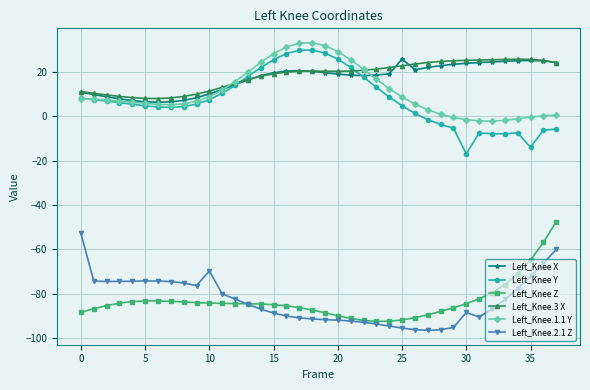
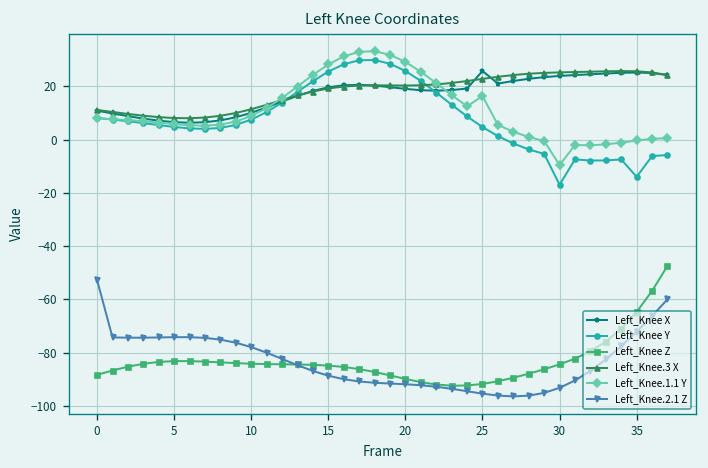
  {
    "Left_Knee X": {
      "10": 10,
      "20": 19,
      "25": 26,
      "30": 24
    },
    "Left_Knee Y": {
      "10": 8,
      "15": 26,
      "20": 26,
      "25": 5,
      "30": -17,
      "35": -14
    },
    "Left_Knee.1.1 Y": {
      "10": 9,
      "15": 28,
      "20": 29,
-     "25": 9,
-     "30": -1,
+     "25": 16,
+     "30": -10,
      "35": 0
    },
    "Left_Knee.2.1 Z": {
      "0": -53,
      "5": -74,
-     "10": -70,
+     "10": -78,
      "15": -89,
      "20": -92,
      "25": -95,
-     "30": -88
+     "30": -93
    }
  }
